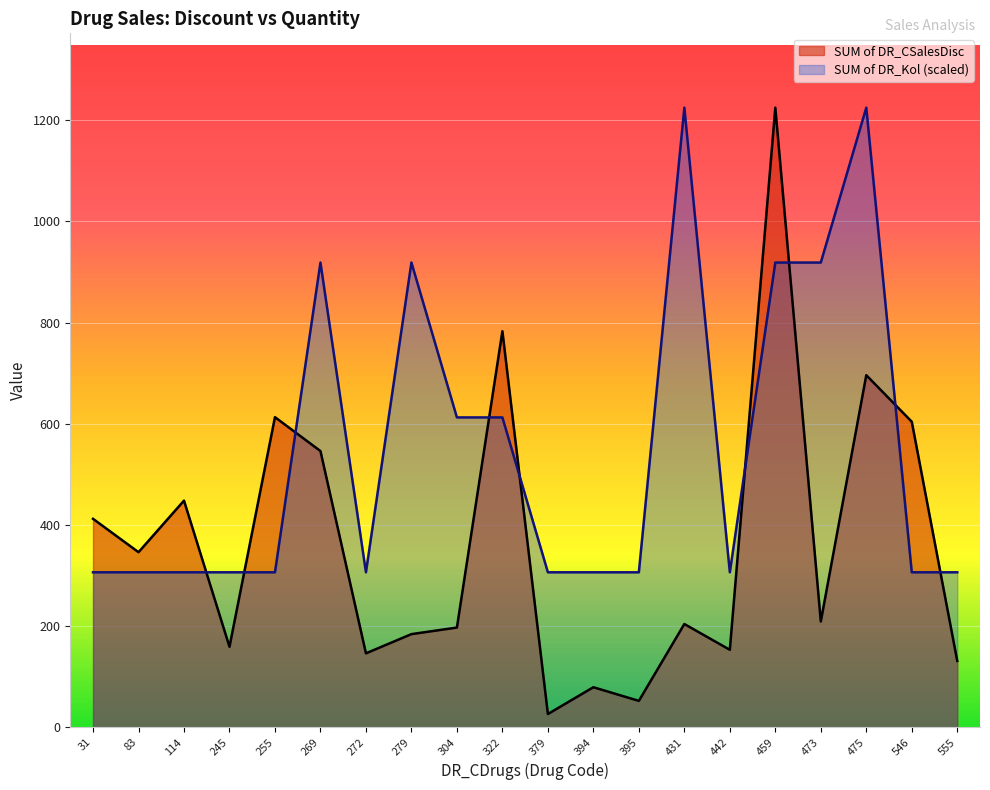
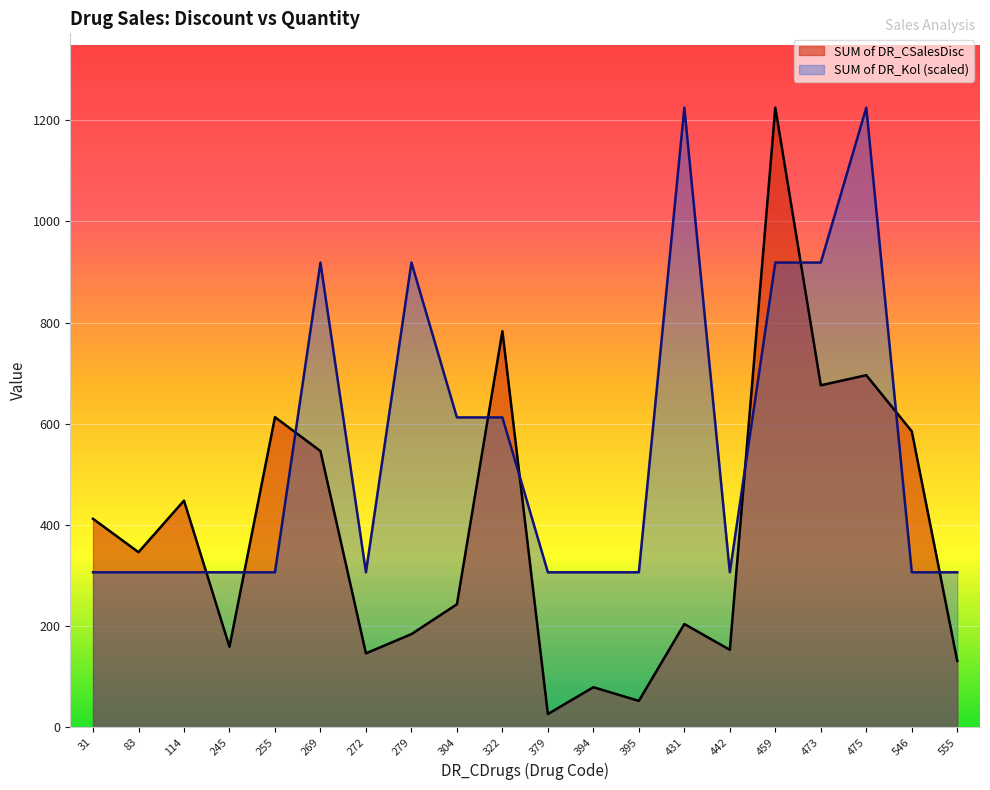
  {
    "SUM of DR_CSalesDisc": {
      "31": 410,
      "83": 350,
      "114": 450,
      "245": 160,
      "255": 610,
      "269": 550,
      "272": 150,
      "279": 180,
-     "304": 200,
+     "304": 240,
      "322": 780,
      "379": 30,
      "394": 80,
      "395": 50,
      "431": 200,
      "442": 150,
      "459": 1230,
-     "473": 210,
+     "473": 680,
      "475": 700,
-     "546": 600,
+     "546": 590,
      "555": 130
    },
    "SUM of DR_Kol (scaled)": {
      "31": 310,
      "83": 310,
      "114": 310,
      "245": 310,
      "255": 310,
      "269": 920,
      "272": 310,
      "279": 920,
      "304": 610,
      "322": 610,
      "379": 310,
      "394": 310,
      "395": 310,
      "431": 1230,
      "442": 310,
      "459": 920,
      "473": 920,
      "475": 1230,
      "546": 310,
      "555": 310
    }
  }
